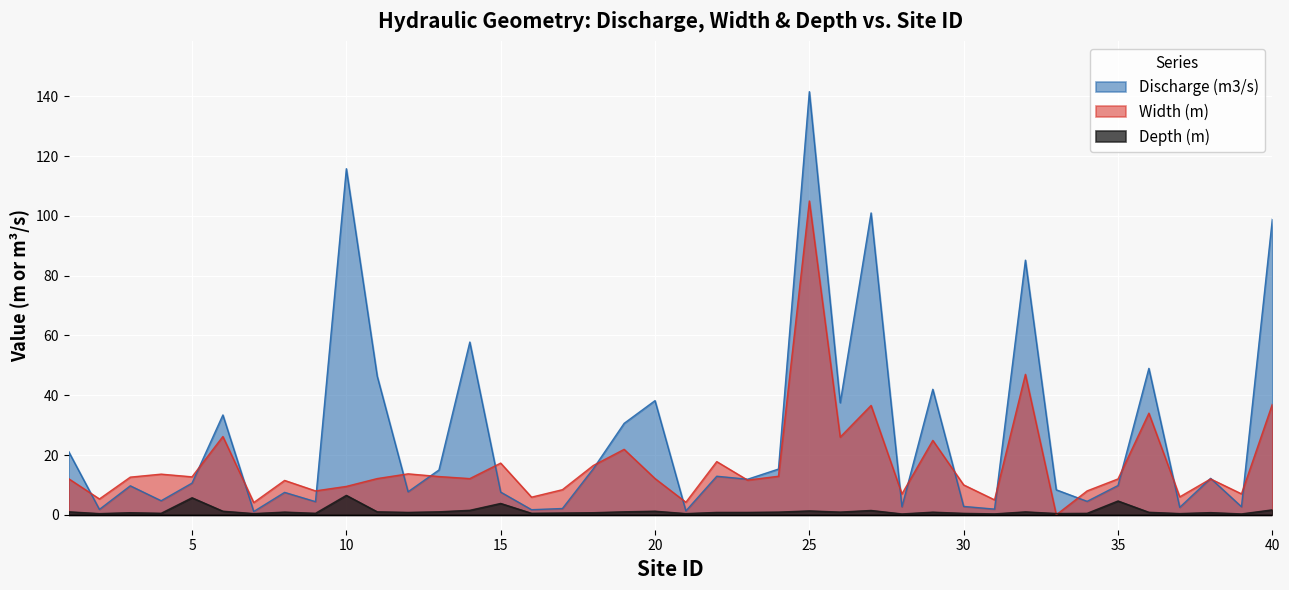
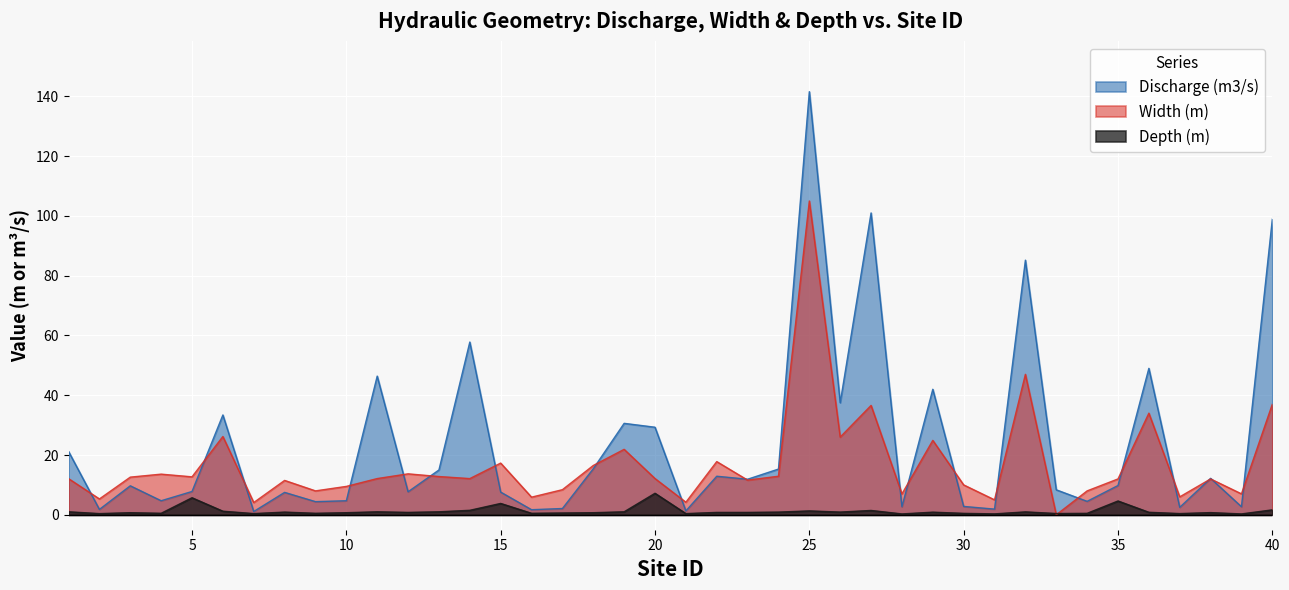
  {
    "Discharge (m3/s)": {
-     "5": 11,
-     "10": 116,
+     "5": 8,
+     "10": 5,
      "15": 8,
-     "20": 38,
+     "20": 29,
      "25": 142,
      "30": 3,
      "35": 10,
      "40": 99
    },
    "Width (m)": {
      "5": 13,
      "10": 10,
      "15": 17,
      "20": 12,
      "25": 105,
      "30": 10,
      "35": 12,
      "40": 37
    },
    "Depth (m)": {
      "5": 6,
-     "10": 7,
+     "10": 1,
      "15": 4,
-     "20": 1,
+     "20": 7,
      "25": 1,
      "30": 0,
      "35": 5,
      "40": 2
    }
  }
